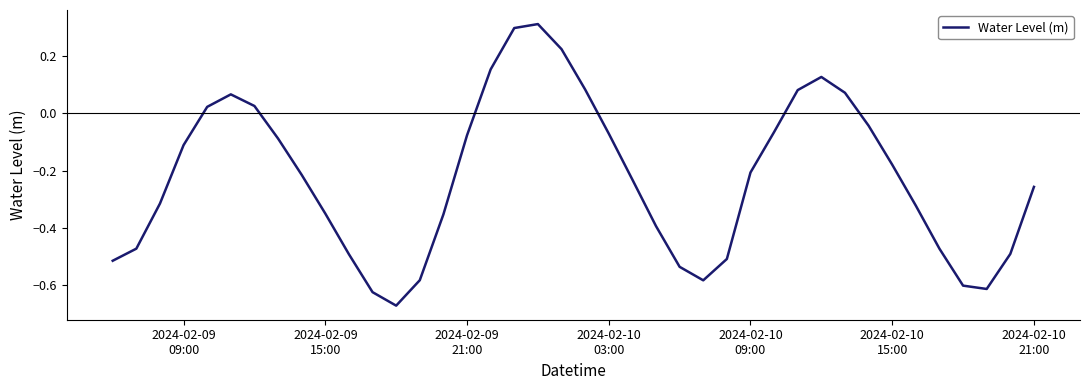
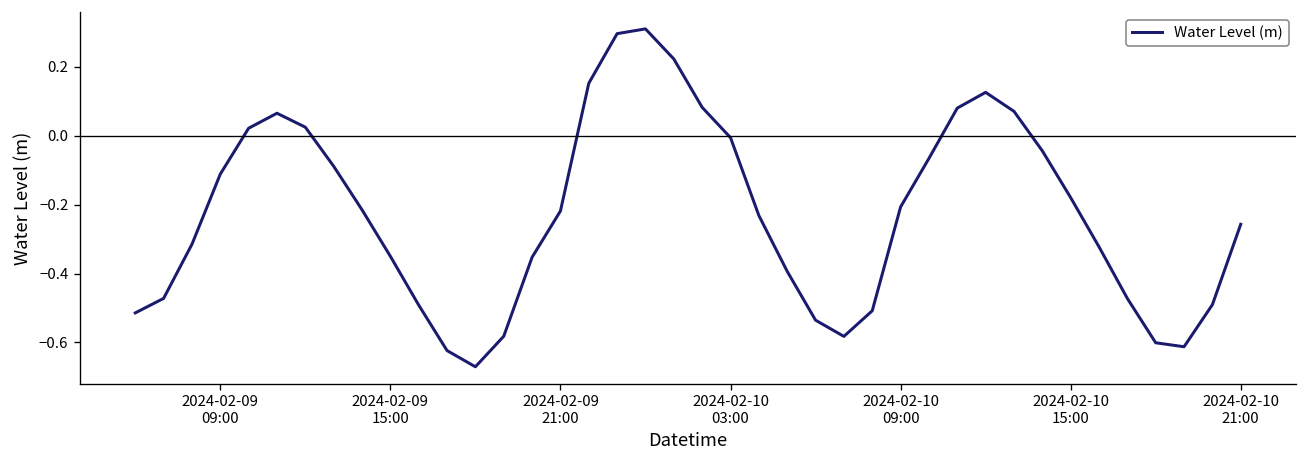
  {
    "2024-02-09 09:00": -0.11,
    "2024-02-09 15:00": -0.35,
-   "2024-02-09 21:00": -0.08,
-   "2024-02-10 03:00": -0.07,
+   "2024-02-09 21:00": -0.22,
+   "2024-02-10 03:00": -0.01,
    "2024-02-10 09:00": -0.21,
    "2024-02-10 15:00": -0.18,
    "2024-02-10 21:00": -0.26
  }
